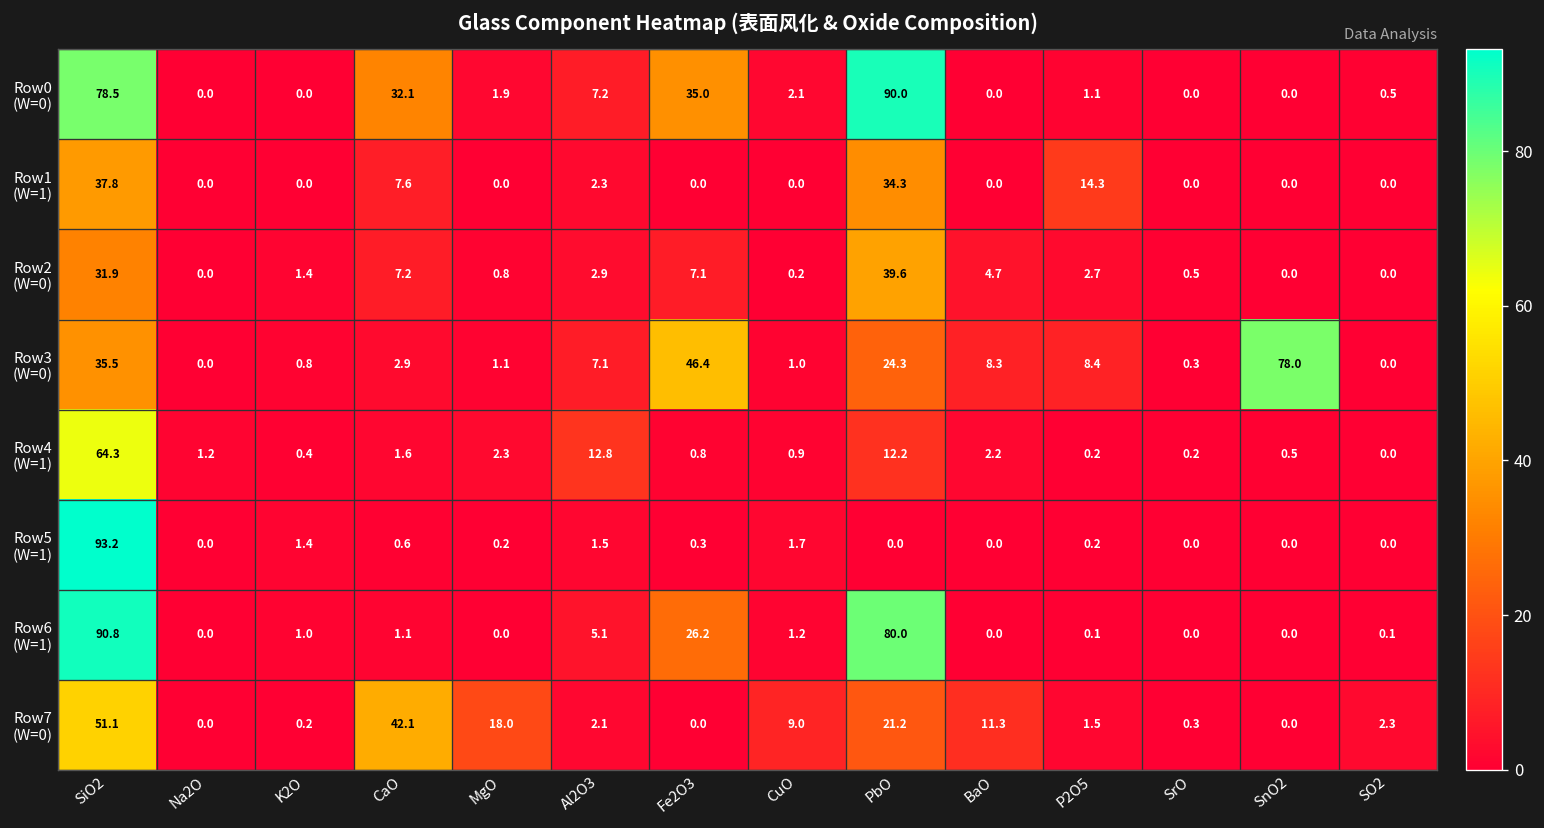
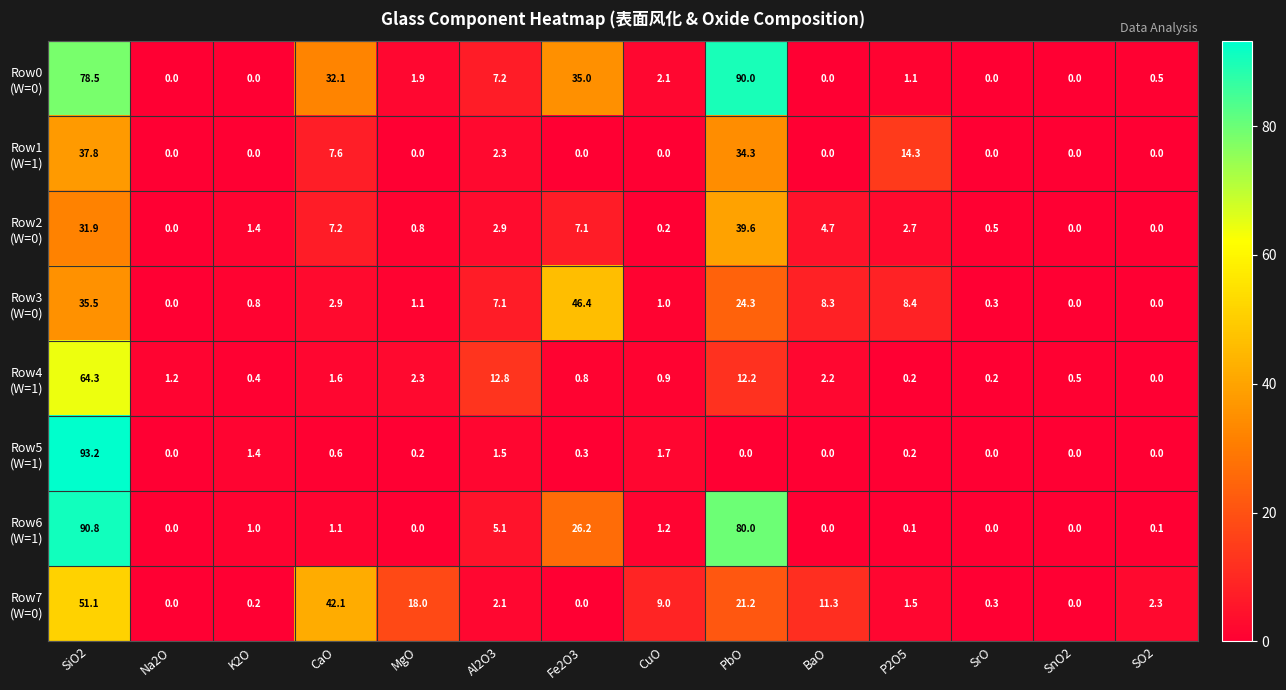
  {
    "Row0 (W=0)": {
      "SiO2": 78.5,
      "Na2O": 0.0,
      "K2O": 0.0,
      "CaO": 32.1,
      "MgO": 1.9,
      "Al2O3": 7.2,
      "Fe2O3": 35.0,
      "CuO": 2.1,
      "PbO": 90.0,
      "BaO": 0.0,
      "P2O5": 1.1,
      "SrO": 0.0,
      "SnO2": 0.0,
      "SO2": 0.5
    },
    "Row1 (W=1)": {
      "SiO2": 37.8,
      "Na2O": 0.0,
      "K2O": 0.0,
      "CaO": 7.6,
      "MgO": 0.0,
      "Al2O3": 2.3,
      "Fe2O3": 0.0,
      "CuO": 0.0,
      "PbO": 34.3,
      "BaO": 0.0,
      "P2O5": 14.3,
      "SrO": 0.0,
      "SnO2": 0.0,
      "SO2": 0.0
    },
    "Row2 (W=0)": {
      "SiO2": 31.9,
      "Na2O": 0.0,
      "K2O": 1.4,
      "CaO": 7.2,
      "MgO": 0.8,
      "Al2O3": 2.9,
      "Fe2O3": 7.1,
      "CuO": 0.2,
      "PbO": 39.6,
      "BaO": 4.7,
      "P2O5": 2.7,
      "SrO": 0.5,
      "SnO2": 0.0,
      "SO2": 0.0
    },
    "Row3 (W=0)": {
      "SiO2": 35.5,
      "Na2O": 0.0,
      "K2O": 0.8,
      "CaO": 2.9,
      "MgO": 1.1,
      "Al2O3": 7.1,
      "Fe2O3": 46.4,
      "CuO": 1.0,
      "PbO": 24.3,
      "BaO": 8.3,
      "P2O5": 8.4,
      "SrO": 0.3,
-     "SnO2": 78.0,
+     "SnO2": 0.0,
      "SO2": 0.0
    },
    "Row4 (W=1)": {
      "SiO2": 64.3,
      "Na2O": 1.2,
      "K2O": 0.4,
      "CaO": 1.6,
      "MgO": 2.3,
      "Al2O3": 12.8,
      "Fe2O3": 0.8,
      "CuO": 0.9,
      "PbO": 12.2,
      "BaO": 2.2,
      "P2O5": 0.2,
      "SrO": 0.2,
      "SnO2": 0.5,
      "SO2": 0.0
    },
    "Row5 (W=1)": {
      "SiO2": 93.2,
      "Na2O": 0.0,
      "K2O": 1.4,
      "CaO": 0.6,
      "MgO": 0.2,
      "Al2O3": 1.5,
      "Fe2O3": 0.3,
      "CuO": 1.7,
      "PbO": 0.0,
      "BaO": 0.0,
      "P2O5": 0.2,
      "SrO": 0.0,
      "SnO2": 0.0,
      "SO2": 0.0
    },
    "Row6 (W=1)": {
      "SiO2": 90.8,
      "Na2O": 0.0,
      "K2O": 1.0,
      "CaO": 1.1,
      "MgO": 0.0,
      "Al2O3": 5.1,
      "Fe2O3": 26.2,
      "CuO": 1.2,
      "PbO": 80.0,
      "BaO": 0.0,
      "P2O5": 0.1,
      "SrO": 0.0,
      "SnO2": 0.0,
      "SO2": 0.1
    },
    "Row7 (W=0)": {
      "SiO2": 51.1,
      "Na2O": 0.0,
      "K2O": 0.2,
      "CaO": 42.1,
      "MgO": 18.0,
      "Al2O3": 2.1,
      "Fe2O3": 0.0,
      "CuO": 9.0,
      "PbO": 21.2,
      "BaO": 11.3,
      "P2O5": 1.5,
      "SrO": 0.3,
      "SnO2": 0.0,
      "SO2": 2.3
    }
  }
